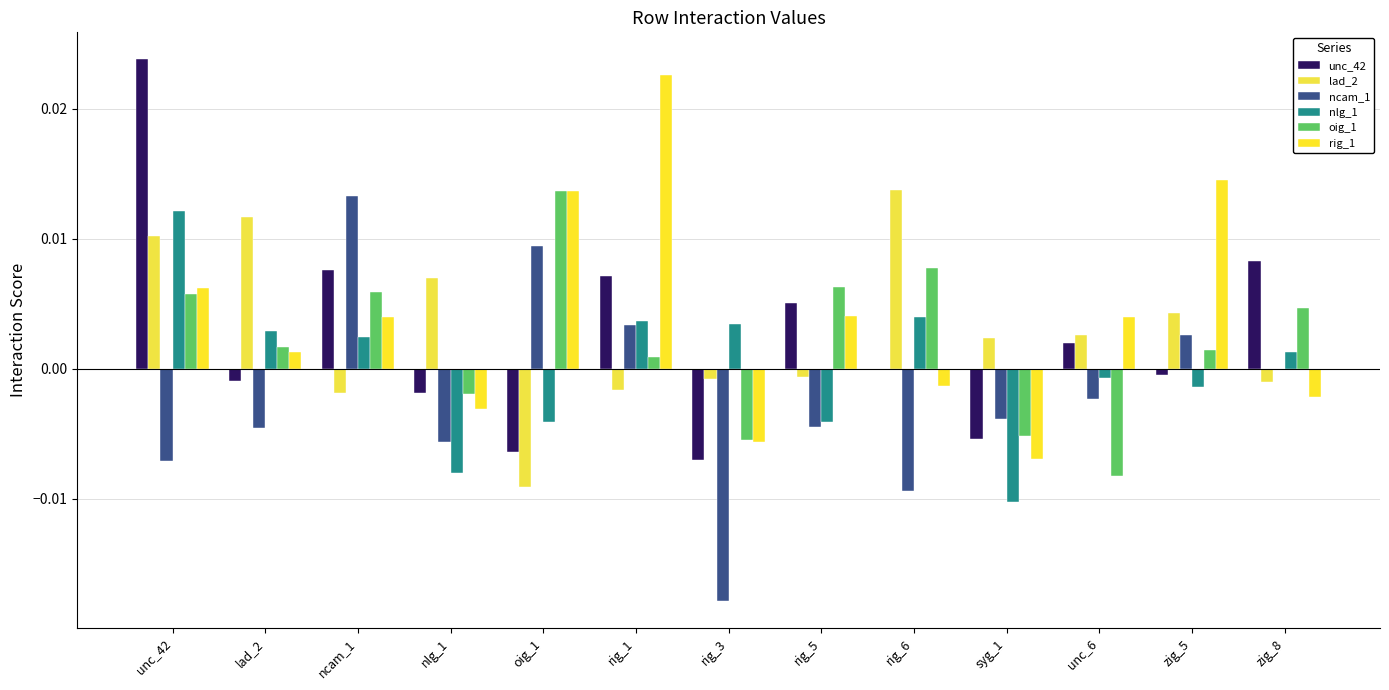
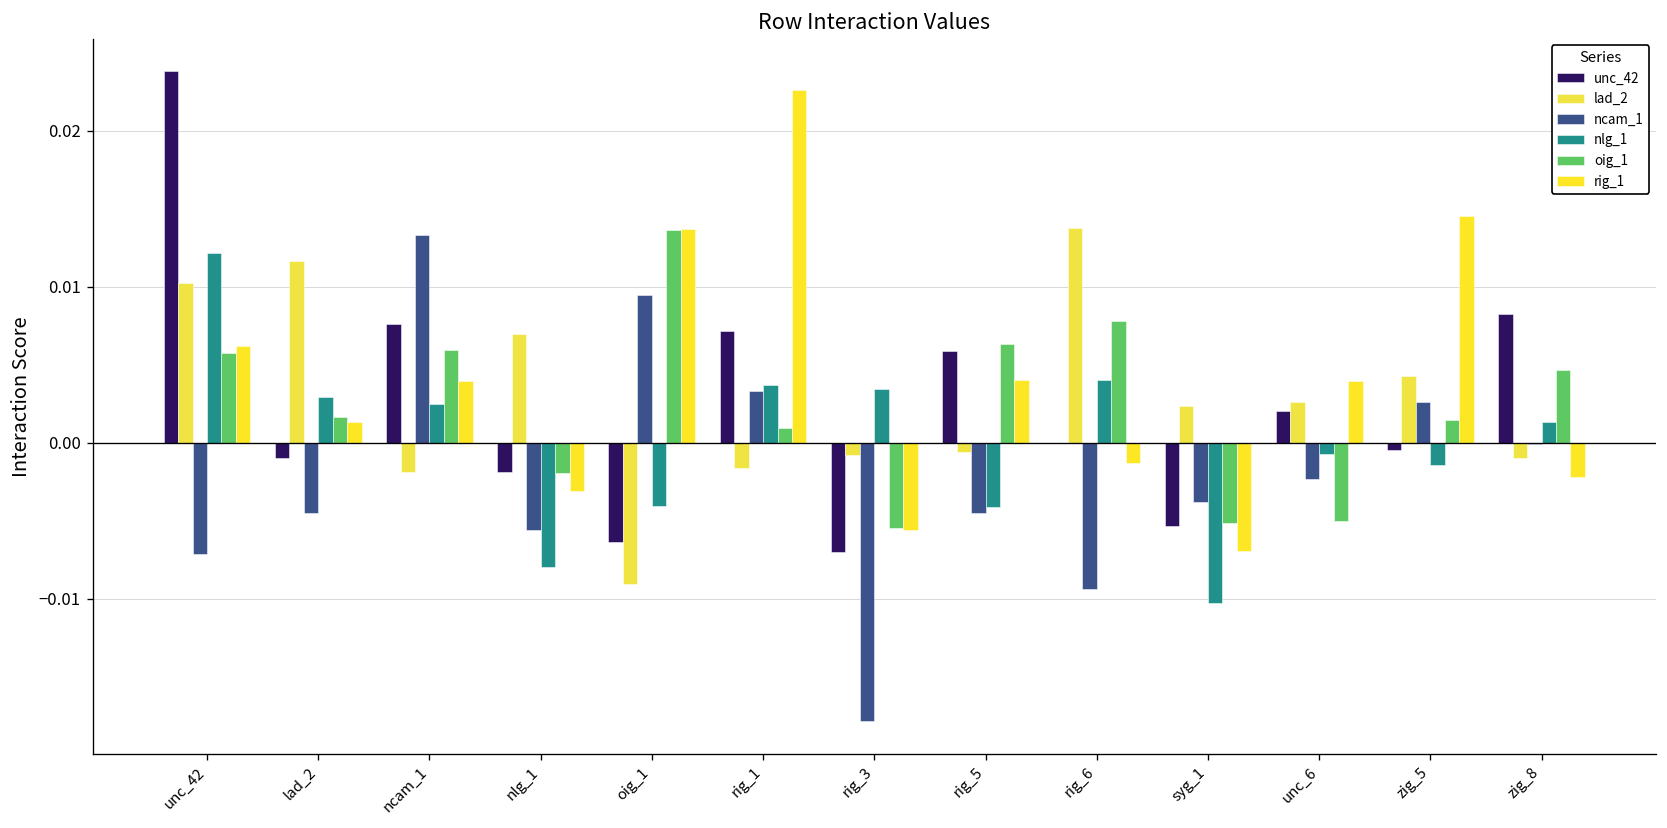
  {
    "unc_42": {
      "unc_42": 0.0238,
      "lad_2": -0.0010,
      "ncam_1": 0.0076,
      "nlg_1": -0.0019,
      "oig_1": -0.0064,
      "rig_1": 0.0071,
      "rig_3": -0.0070,
-     "rig_5": 0.0051,
+     "rig_5": 0.0059,
      "syg_1": -0.0054,
      "unc_6": 0.0020,
      "zig_5": -0.0004,
      "zig_8": 0.0083
    },
    "ncam_1": {
      "unc_42": -0.0071,
      "lad_2": -0.0045,
      "ncam_1": 0.0133,
      "nlg_1": -0.0056,
      "oig_1": 0.0095,
      "rig_1": 0.0033,
      "rig_3": -0.0179,
      "rig_5": -0.0045,
      "rig_6": -0.0094,
      "syg_1": -0.0038,
      "unc_6": -0.0023,
      "zig_5": 0.0026
    },
    "nlg_1": {
      "unc_42": 0.0121,
      "lad_2": 0.0029,
      "ncam_1": 0.0025,
      "nlg_1": -0.0080,
      "oig_1": -0.0041,
      "rig_1": 0.0037,
      "rig_3": 0.0034,
      "rig_5": -0.0041,
      "rig_6": 0.0040,
      "syg_1": -0.0102,
      "unc_6": -0.0007,
      "zig_5": -0.0014,
      "zig_8": 0.0013
    },
    "oig_1": {
      "unc_42": 0.0058,
      "lad_2": 0.0017,
      "ncam_1": 0.0059,
      "nlg_1": -0.0019,
      "oig_1": 0.0137,
      "rig_1": 0.0009,
      "rig_3": -0.0054,
      "rig_5": 0.0063,
      "rig_6": 0.0078,
      "syg_1": -0.0051,
-     "unc_6": -0.0082,
+     "unc_6": -0.0050,
      "zig_5": 0.0014,
      "zig_8": 0.0047
    }
  }
